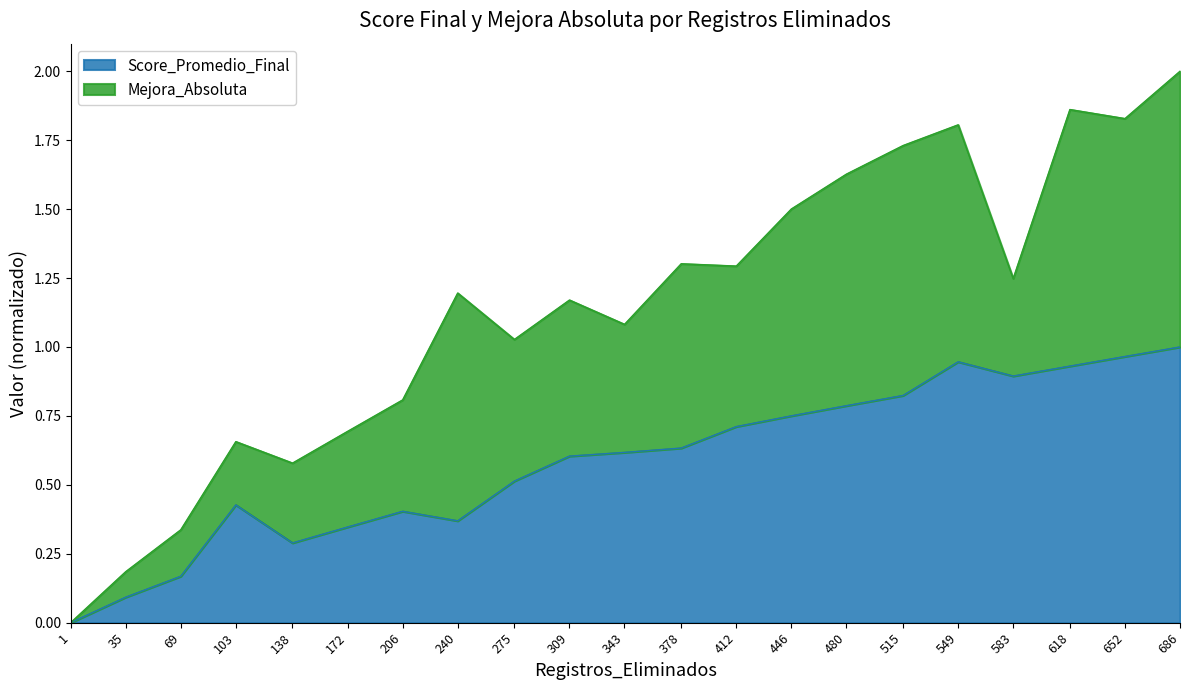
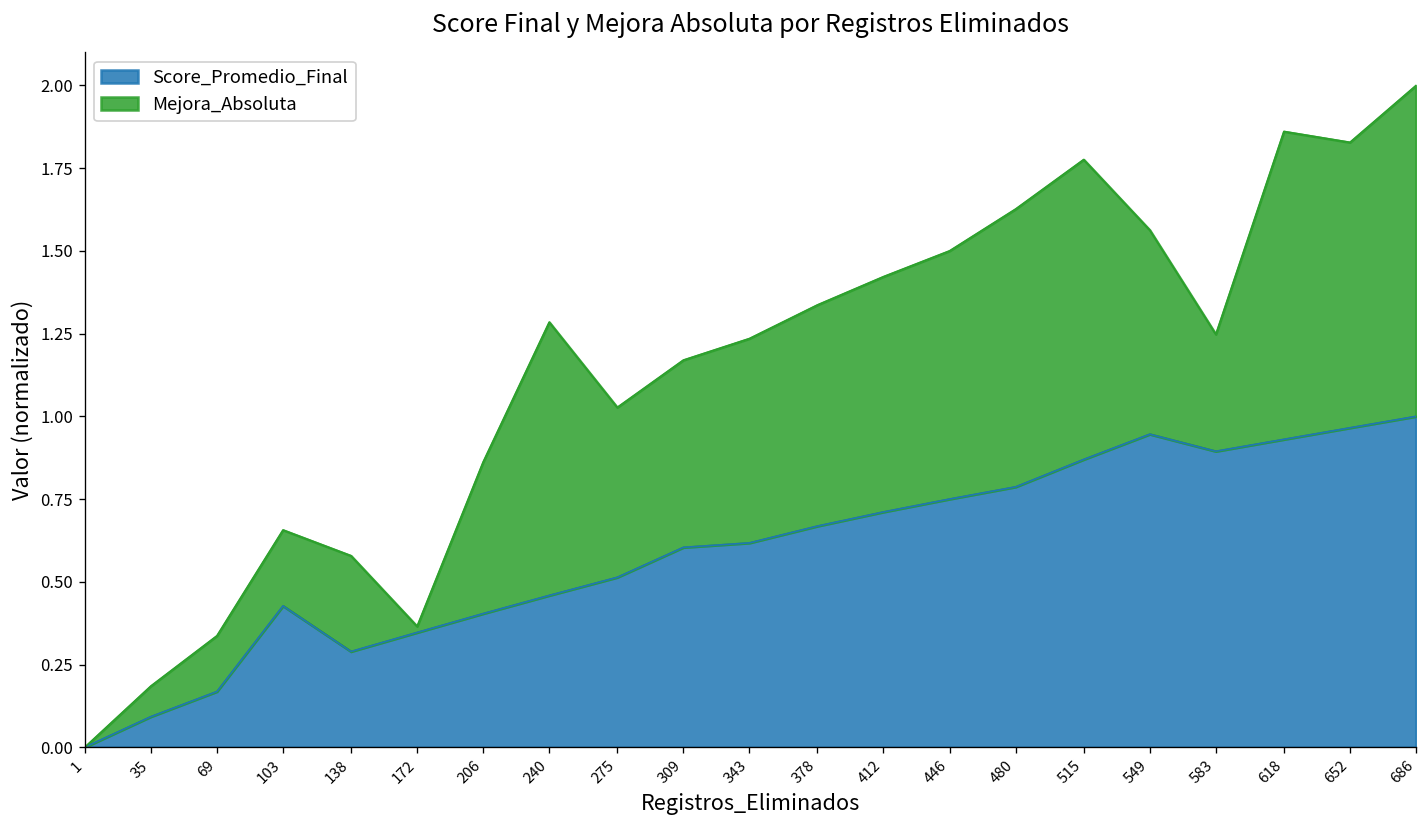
  {
    "Score_Promedio_Final": {
      "35": 0.09,
      "69": 0.17,
      "103": 0.43,
      "138": 0.29,
      "172": 0.35,
      "206": 0.40,
-     "240": 0.37,
+     "240": 0.46,
      "275": 0.51,
      "309": 0.60,
      "343": 0.62,
-     "378": 0.63,
+     "378": 0.67,
      "412": 0.71,
      "446": 0.75,
      "480": 0.79,
-     "515": 0.82,
+     "515": 0.87,
      "549": 0.95,
      "583": 0.89,
      "618": 0.93,
      "652": 0.97,
      "686": 1.00
    },
    "Mejora_Absoluta": {
      "35": 0.09,
      "69": 0.17,
      "103": 0.23,
      "138": 0.29,
-     "172": 0.35,
-     "206": 0.40,
+     "172": 0.02,
+     "206": 0.46,
      "240": 0.83,
      "275": 0.51,
      "309": 0.57,
-     "343": 0.46,
+     "343": 0.62,
      "378": 0.67,
-     "412": 0.58,
+     "412": 0.71,
      "446": 0.75,
      "480": 0.84,
      "515": 0.91,
-     "549": 0.86,
+     "549": 0.62,
      "583": 0.35,
      "618": 0.93,
      "652": 0.86,
      "686": 1.00
    }
  }
